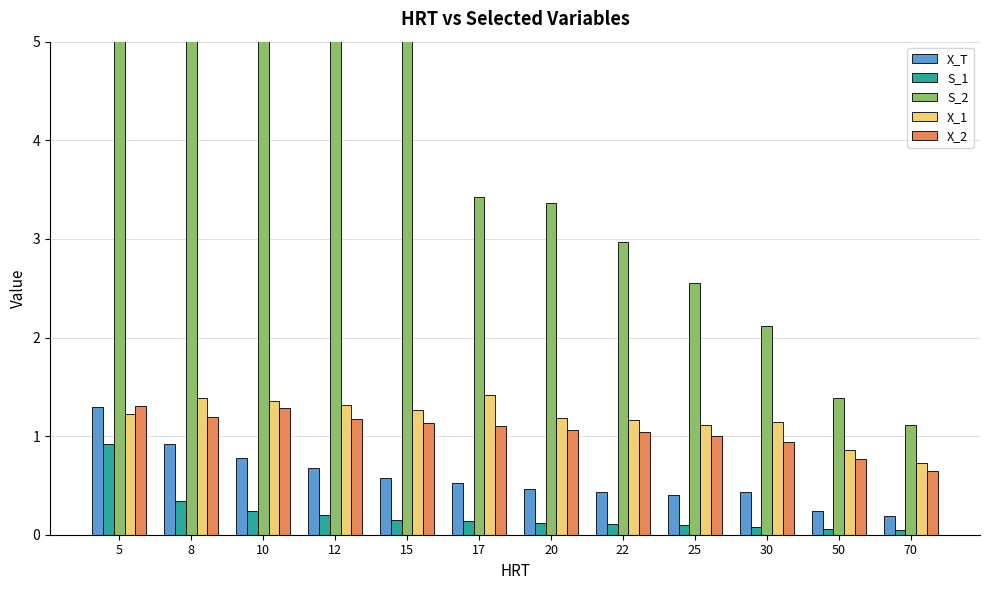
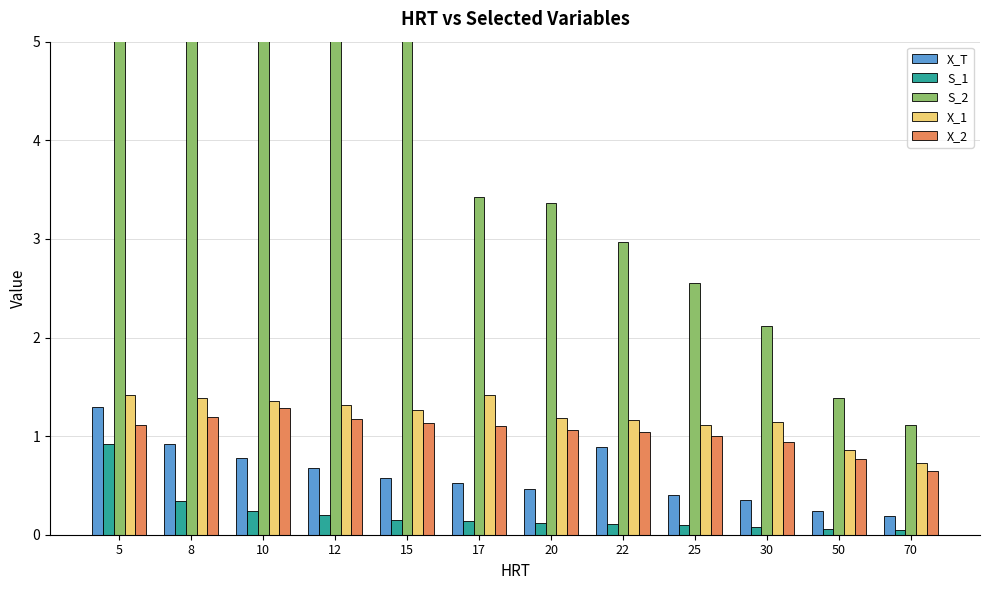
  {
    "X_T": {
      "5": 1.3,
      "8": 0.9,
      "10": 0.8,
      "12": 0.7,
      "15": 0.6,
      "17": 0.5,
      "20": 0.5,
-     "22": 0.4,
+     "22": 0.9,
      "25": 0.4,
-     "30": 0.4,
+     "30": 0.3,
      "50": 0.2,
      "70": 0.2
    },
    "S_1": {
      "5": 0.9,
      "8": 0.3,
      "10": 0.2,
      "12": 0.2,
      "15": 0.2,
      "17": 0.1,
      "20": 0.1,
      "22": 0.1,
      "25": 0.1,
      "30": 0.1,
      "50": 0.1,
      "70": 0.1
    },
    "S_2": {
      "17": 3.4,
      "20": 3.4,
      "22": 3.0,
      "25": 2.6,
      "30": 2.1,
      "50": 1.4,
      "70": 1.1
    },
    "X_1": {
-     "5": 1.2,
+     "5": 1.4,
      "8": 1.4,
      "10": 1.4,
      "12": 1.3,
      "15": 1.3,
      "17": 1.4,
      "20": 1.2,
      "22": 1.2,
      "25": 1.1,
      "30": 1.1,
      "50": 0.9,
      "70": 0.7
    },
    "X_2": {
-     "5": 1.3,
+     "5": 1.1,
      "8": 1.2,
      "10": 1.3,
      "12": 1.2,
      "15": 1.1,
      "17": 1.1,
      "20": 1.1,
      "22": 1.0,
      "25": 1.0,
      "30": 0.9,
      "50": 0.8,
      "70": 0.6
    }
  }
